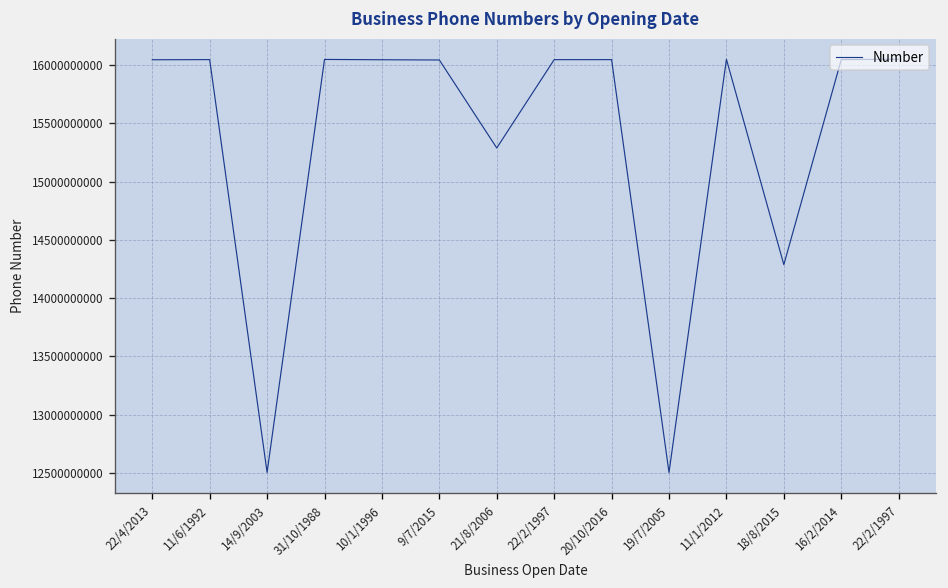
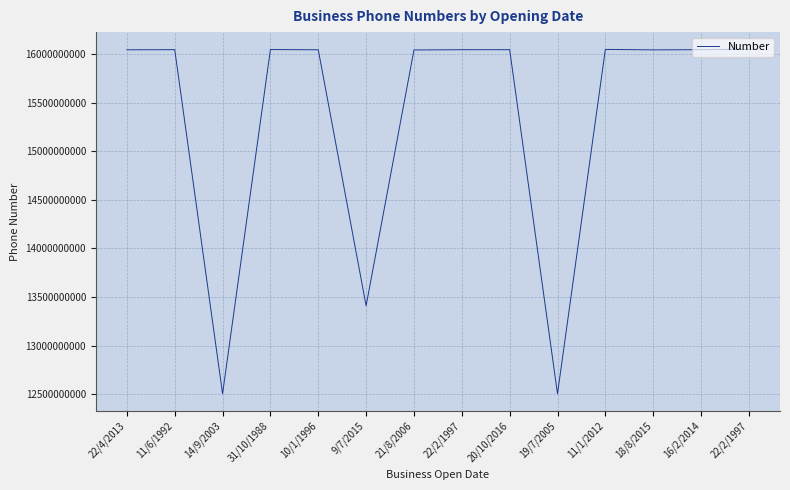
  {
    "22/4/2013": 16000000000,
    "11/6/1992": 16000000000,
    "14/9/2003": 12500000000,
    "31/10/1988": 16000000000,
    "10/1/1996": 16000000000,
-   "9/7/2015": 16000000000,
-   "21/8/2006": 15300000000,
+   "9/7/2015": 13400000000,
+   "21/8/2006": 16000000000,
    "20/10/2016": 16000000000,
    "19/7/2005": 12500000000,
    "11/1/2012": 16000000000,
-   "18/8/2015": 14300000000
+   "18/8/2015": 16000000000
  }
